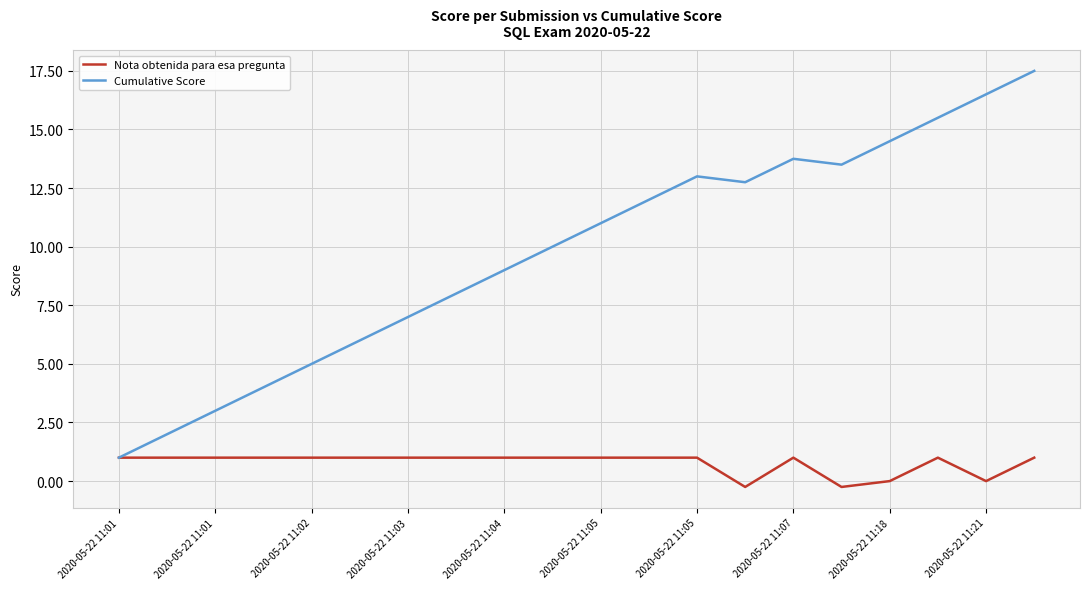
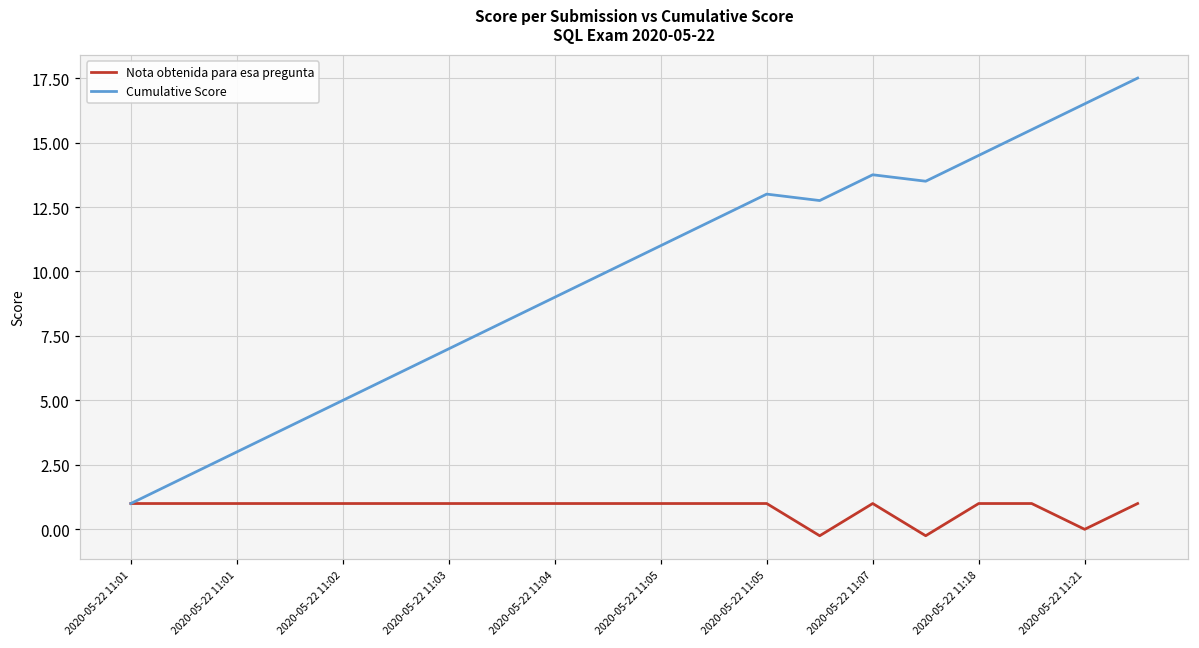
  {
    "Nota obtenida para esa pregunta": {
-     "2020-05-22 11:18": 0,
+     "2020-05-22 11:18": 1,
      "2020-05-22 11:21": 0
    },
    "Cumulative Score": {
      "2020-05-22 11:18": 14.5,
      "2020-05-22 11:21": 16.5
    }
  }
